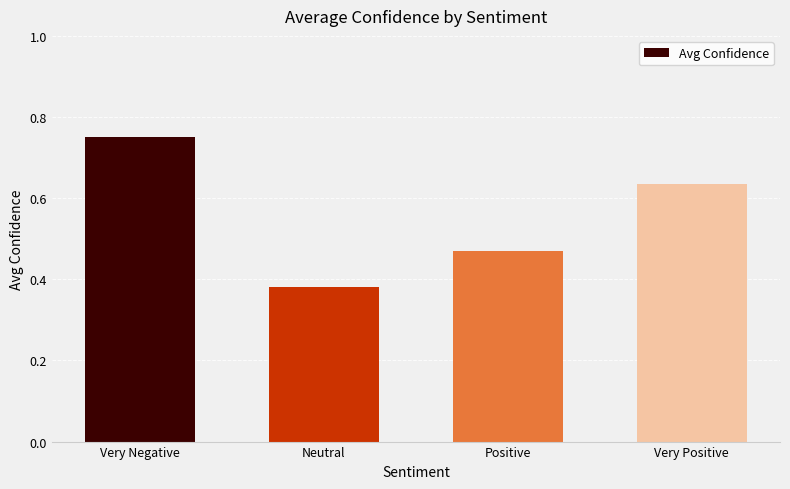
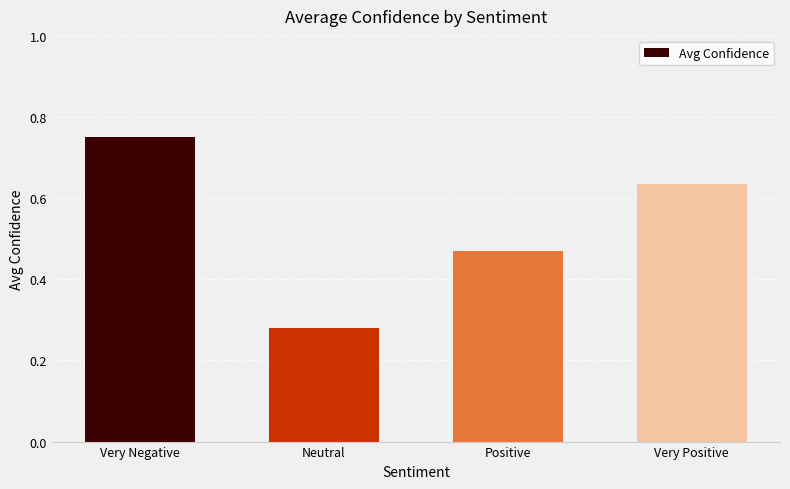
  {
    "Very Negative": 0.75,
-   "Neutral": 0.38,
+   "Neutral": 0.28,
    "Positive": 0.47,
    "Very Positive": 0.64
  }
